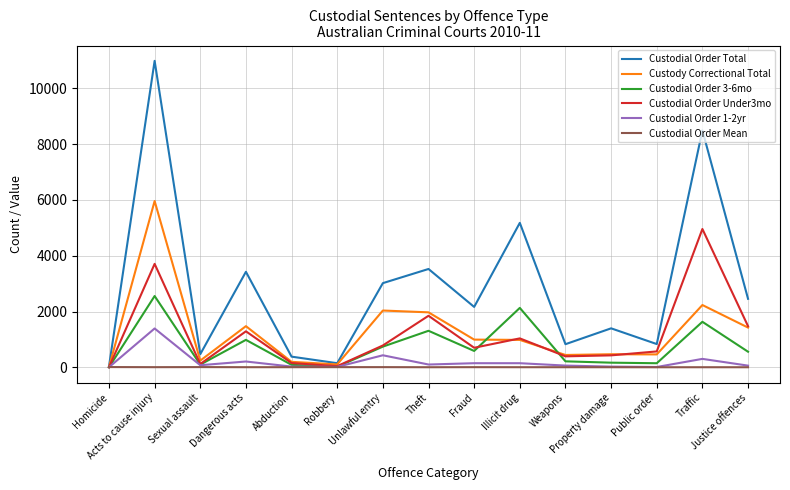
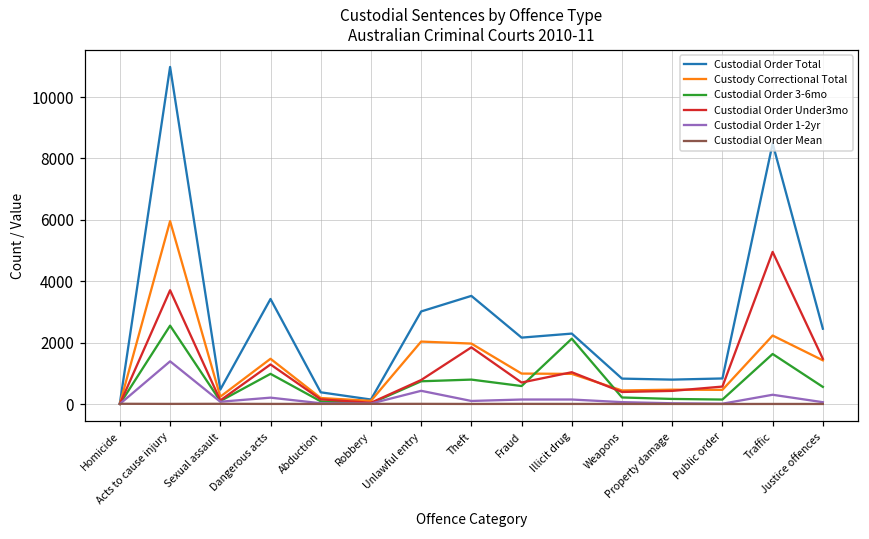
  {
    "Custodial Order Total": {
      "Acts to cause injury": 11000,
      "Sexual assault": 500,
      "Dangerous acts": 3400,
      "Abduction": 400,
      "Unlawful entry": 3000,
      "Theft": 3500,
      "Fraud": 2200,
-     "Illicit drug": 5200,
+     "Illicit drug": 2300,
      "Weapons": 800,
-     "Property damage": 1400,
+     "Property damage": 800,
      "Public order": 800,
      "Justice offences": 2500
    },
    "Custody Correctional Total": {
      "Acts to cause injury": 6000,
      "Sexual assault": 200,
      "Dangerous acts": 1500,
      "Unlawful entry": 2000,
      "Theft": 2000,
      "Fraud": 1000,
      "Public order": 500,
      "Traffic": 2200
    },
    "Custodial Order 3-6mo": {
      "Acts to cause injury": 2600,
      "Dangerous acts": 1000,
-     "Theft": 1300,
+     "Theft": 800,
      "Fraud": 600,
      "Illicit drug": 2100,
      "Weapons": 200,
      "Property damage": 200,
      "Public order": 100,
      "Traffic": 1600,
      "Justice offences": 600
    },
    "Custodial Order Under3mo": {
      "Acts to cause injury": 3700,
      "Dangerous acts": 1300,
      "Theft": 1800,
      "Fraud": 700,
      "Public order": 600,
      "Traffic": 5000
    },
    "Custodial Order 1-2yr": {
      "Acts to cause injury": 1400,
      "Dangerous acts": 200,
      "Unlawful entry": 400,
      "Theft": 100,
      "Fraud": 100,
      "Illicit drug": 100,
      "Traffic": 300
    },
    "Custodial Order Mean": {
      "Acts to cause injury": 0,
      "Dangerous acts": 0,
      "Unlawful entry": 0,
      "Theft": 0,
      "Fraud": 0,
      "Illicit drug": 0,
      "Traffic": 0
    }
  }
